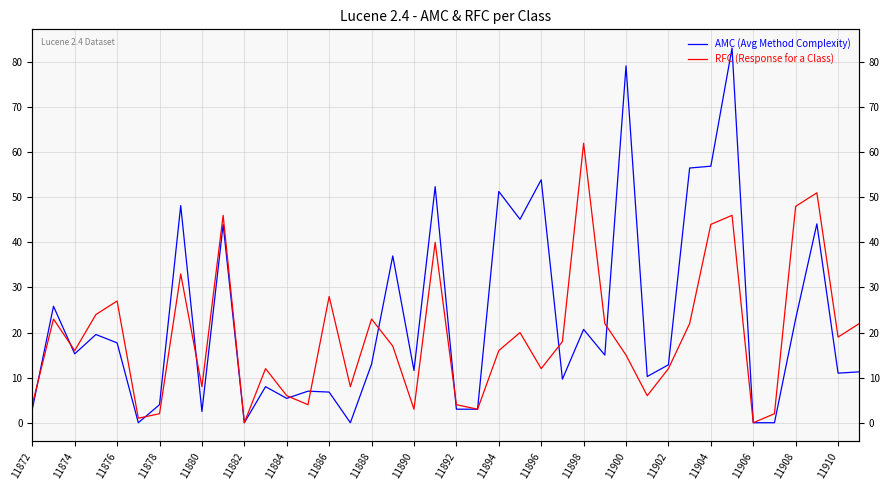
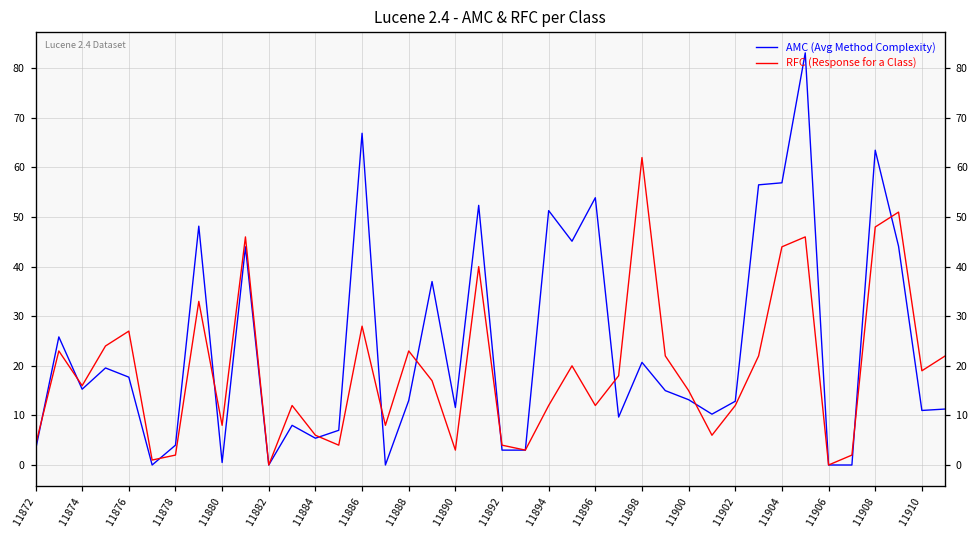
  {
    "AMC (Avg Method Complexity)": {
      "11872": 3,
      "11874": 15,
      "11876": 18,
      "11878": 4,
-     "11880": 3,
+     "11880": 1,
      "11884": 5,
-     "11886": 7,
+     "11886": 67,
      "11888": 13,
      "11890": 12,
      "11892": 3,
      "11894": 51,
      "11896": 54,
      "11898": 21,
-     "11900": 79,
+     "11900": 13,
      "11902": 13,
      "11904": 57,
-     "11908": 23,
+     "11908": 63,
      "11910": 11
    },
    "RFC (Response for a Class)": {
      "11872": 4,
      "11874": 16,
      "11876": 27,
      "11878": 2,
      "11880": 8,
      "11884": 6,
      "11886": 28,
      "11888": 23,
      "11890": 3,
      "11892": 4,
-     "11894": 16,
+     "11894": 12,
      "11896": 12,
      "11898": 62,
      "11900": 15,
      "11902": 12,
      "11904": 44,
      "11908": 48,
      "11910": 19
    }
  }
